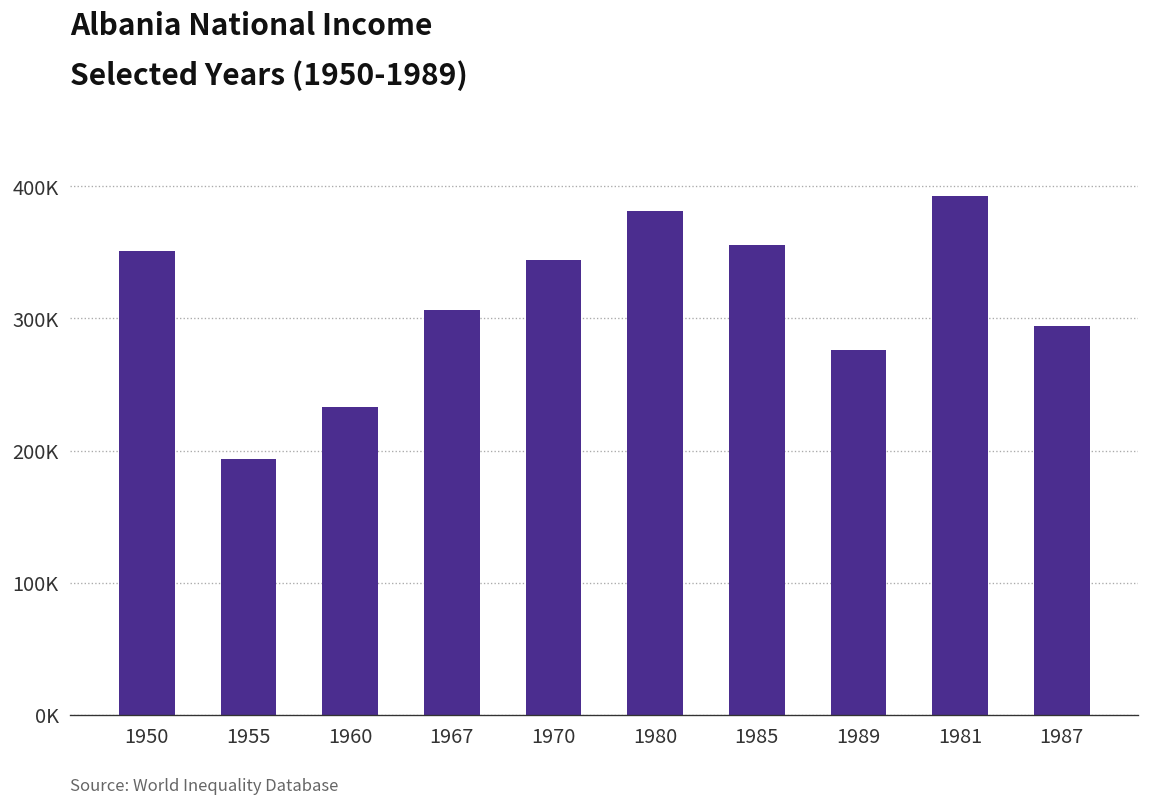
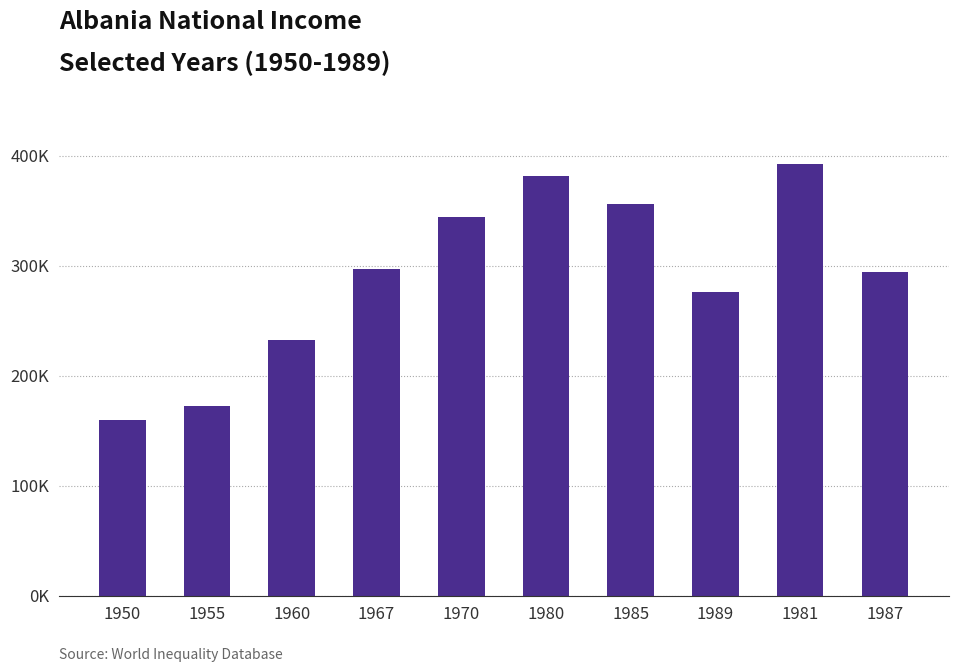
  {
-   "1950": 351000,
-   "1955": 194000,
+   "1950": 160000,
+   "1955": 173000,
    "1960": 233000,
-   "1967": 307000,
+   "1967": 297000,
    "1970": 344000,
    "1980": 382000,
    "1985": 356000,
    "1989": 276000,
    "1981": 392000,
    "1987": 294000
  }
